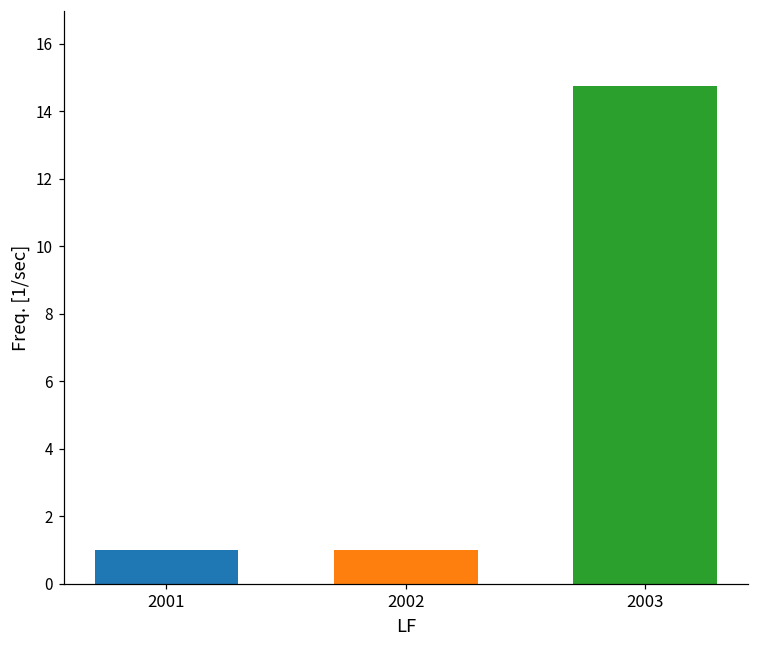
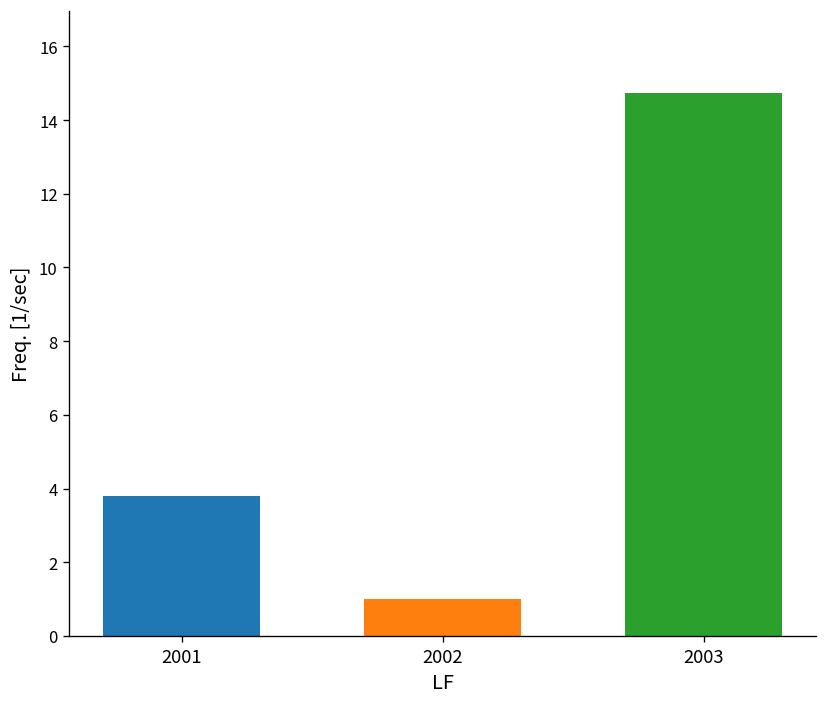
  {
-   "2001": 1.0,
+   "2001": 3.8,
    "2002": 1.0,
    "2003": 14.8
  }
